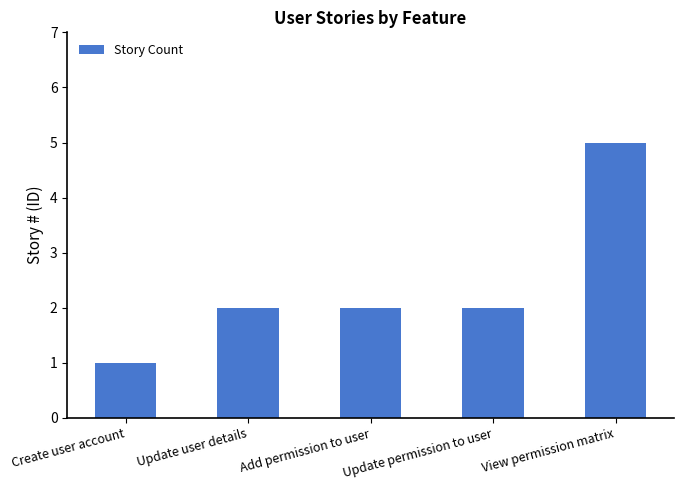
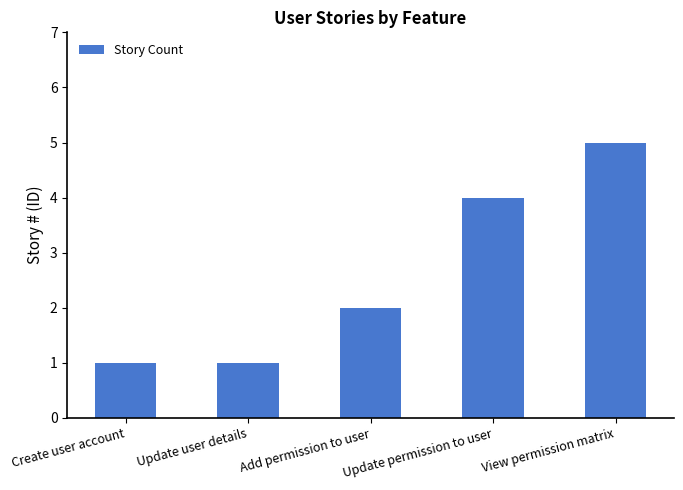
  {
    "Create user account": 1,
-   "Update user details": 2,
+   "Update user details": 1,
    "Add permission to user": 2,
-   "Update permission to user": 2,
+   "Update permission to user": 4,
    "View permission matrix": 5
  }
